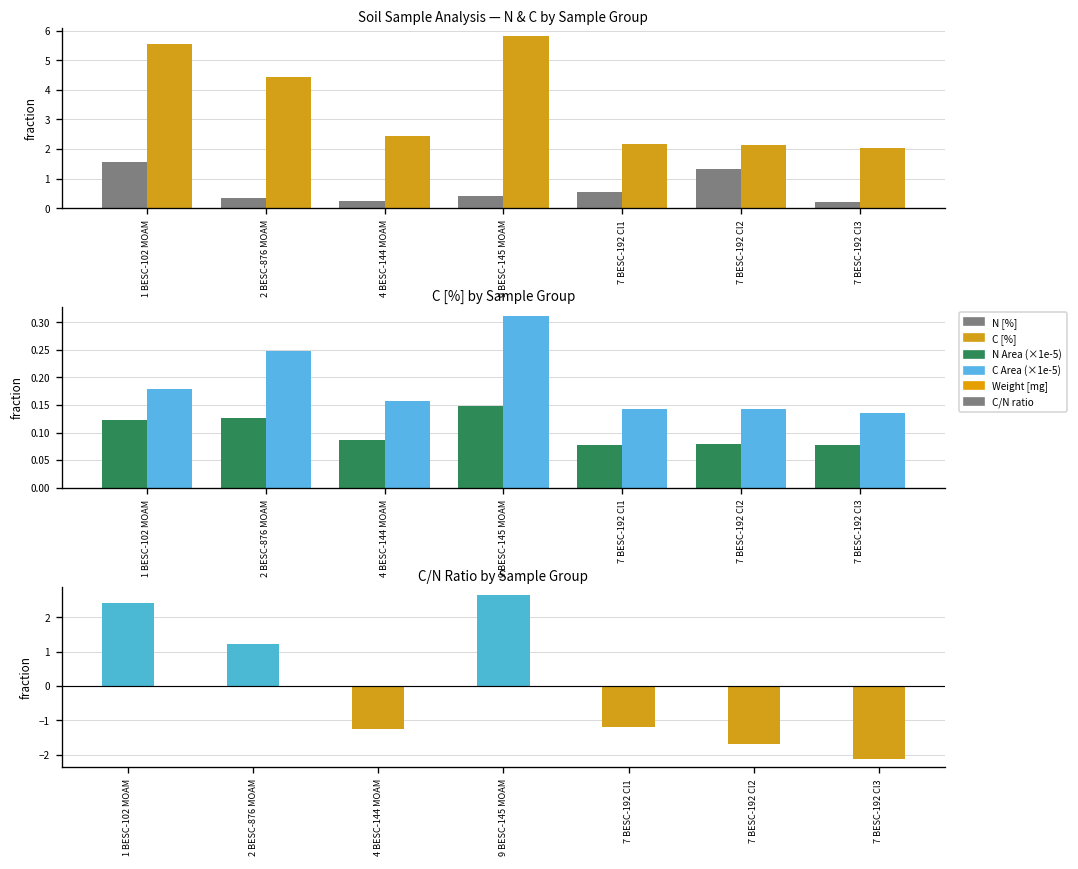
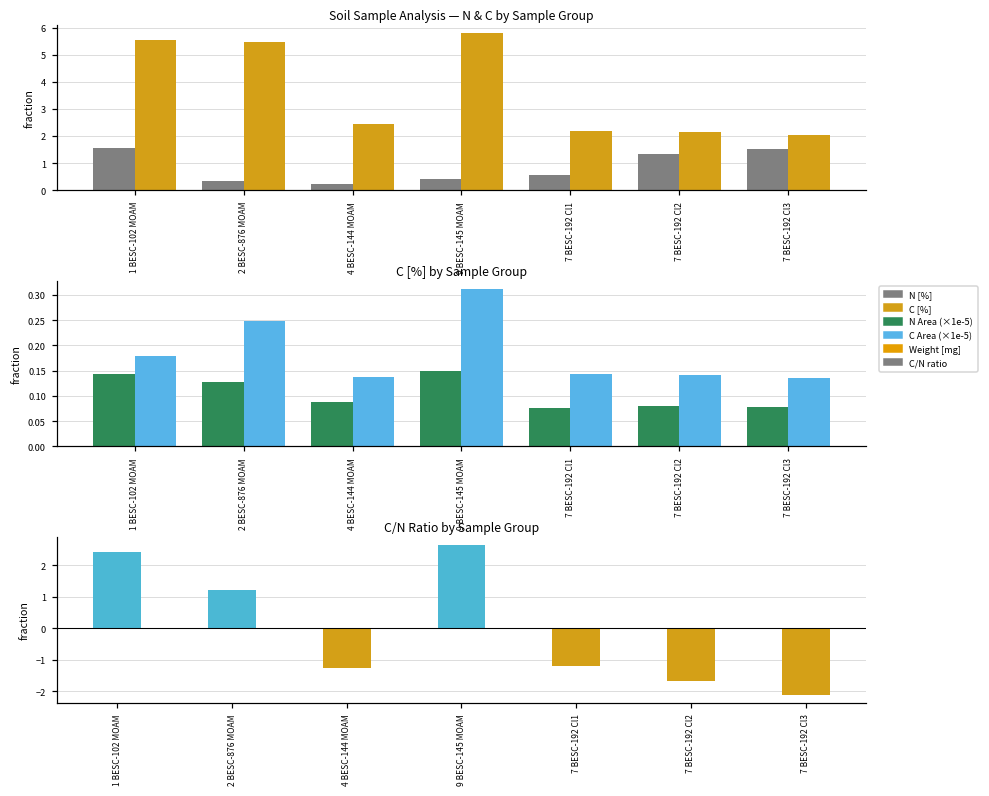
  {
    "Soil Sample Analysis — N & C by Sample Group": {
      "N [%]": {
        "1 BESC-102 MOAM": 1.6,
        "2 BESC-876 MOAM": 0.4,
        "4 BESC-144 MOAM": 0.2,
        "9 BESC-145 MOAM": 0.4,
        "7 BESC-192 Cl1": 0.6,
        "7 BESC-192 Cl2": 1.3,
-       "7 BESC-192 Cl3": 0.2
+       "7 BESC-192 Cl3": 1.5
      },
      "C [%]": {
        "1 BESC-102 MOAM": 5.5,
-       "2 BESC-876 MOAM": 4.4,
+       "2 BESC-876 MOAM": 5.5,
        "4 BESC-144 MOAM": 2.5,
        "9 BESC-145 MOAM": 5.8,
        "7 BESC-192 Cl1": 2.2,
        "7 BESC-192 Cl2": 2.1,
        "7 BESC-192 Cl3": 2.0
      }
    },
    "C [%] by Sample Group": {
      "N Area (×1e-5)": {
-       "1 BESC-102 MOAM": 0.12,
+       "1 BESC-102 MOAM": 0.14,
        "2 BESC-876 MOAM": 0.13,
        "4 BESC-144 MOAM": 0.09,
        "9 BESC-145 MOAM": 0.15,
        "7 BESC-192 Cl1": 0.08,
        "7 BESC-192 Cl2": 0.08,
        "7 BESC-192 Cl3": 0.08
      },
      "C Area (×1e-5)": {
        "1 BESC-102 MOAM": 0.18,
        "2 BESC-876 MOAM": 0.25,
-       "4 BESC-144 MOAM": 0.16,
+       "4 BESC-144 MOAM": 0.14,
        "9 BESC-145 MOAM": 0.31,
        "7 BESC-192 Cl1": 0.14,
        "7 BESC-192 Cl2": 0.14,
        "7 BESC-192 Cl3": 0.14
      }
    },
    "C/N Ratio by Sample Group": {
      "1 BESC-102 MOAM": 2.4,
      "2 BESC-876 MOAM": 1.2,
      "4 BESC-144 MOAM": -1.3,
      "9 BESC-145 MOAM": 2.6,
      "7 BESC-192 Cl1": -1.2,
      "7 BESC-192 Cl2": -1.7,
      "7 BESC-192 Cl3": -2.1
    }
  }
